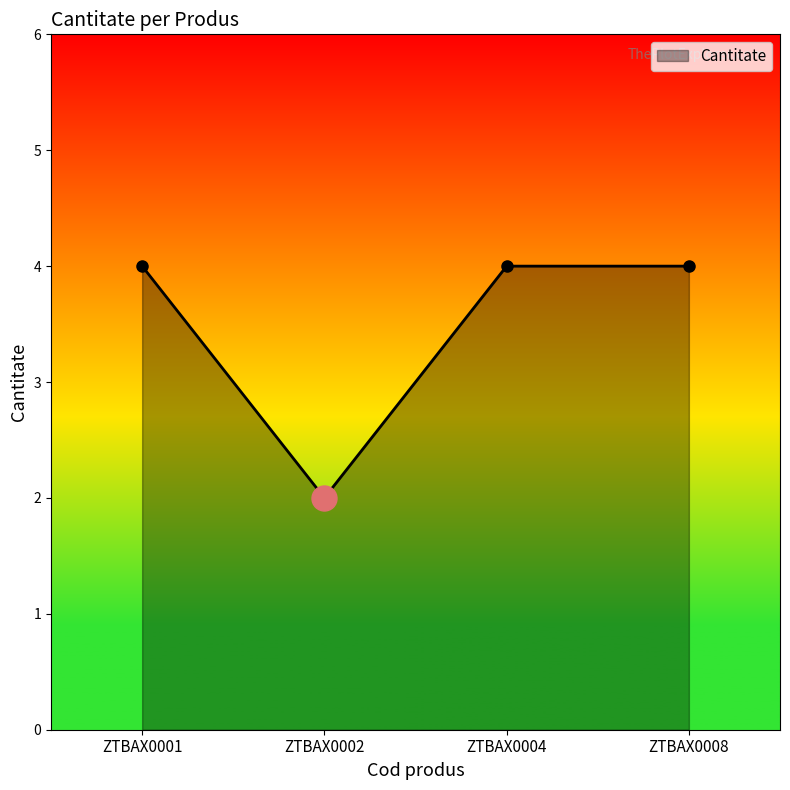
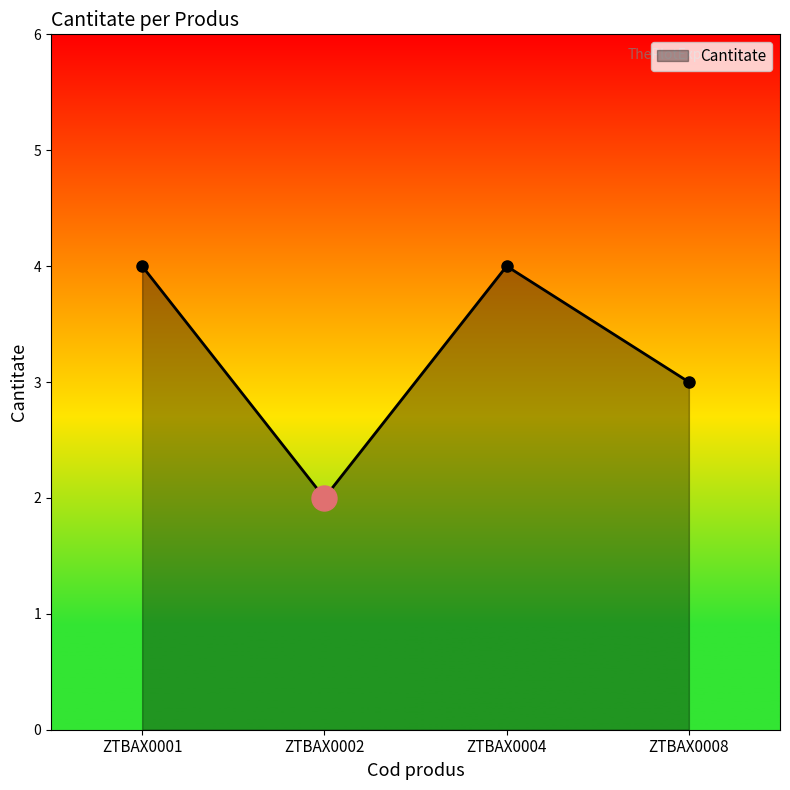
  {
    "Cantitate": {
      "ZTBAX0001": 4,
      "ZTBAX0004": 4,
-     "ZTBAX0008": 4
+     "ZTBAX0008": 3
    }
  }
